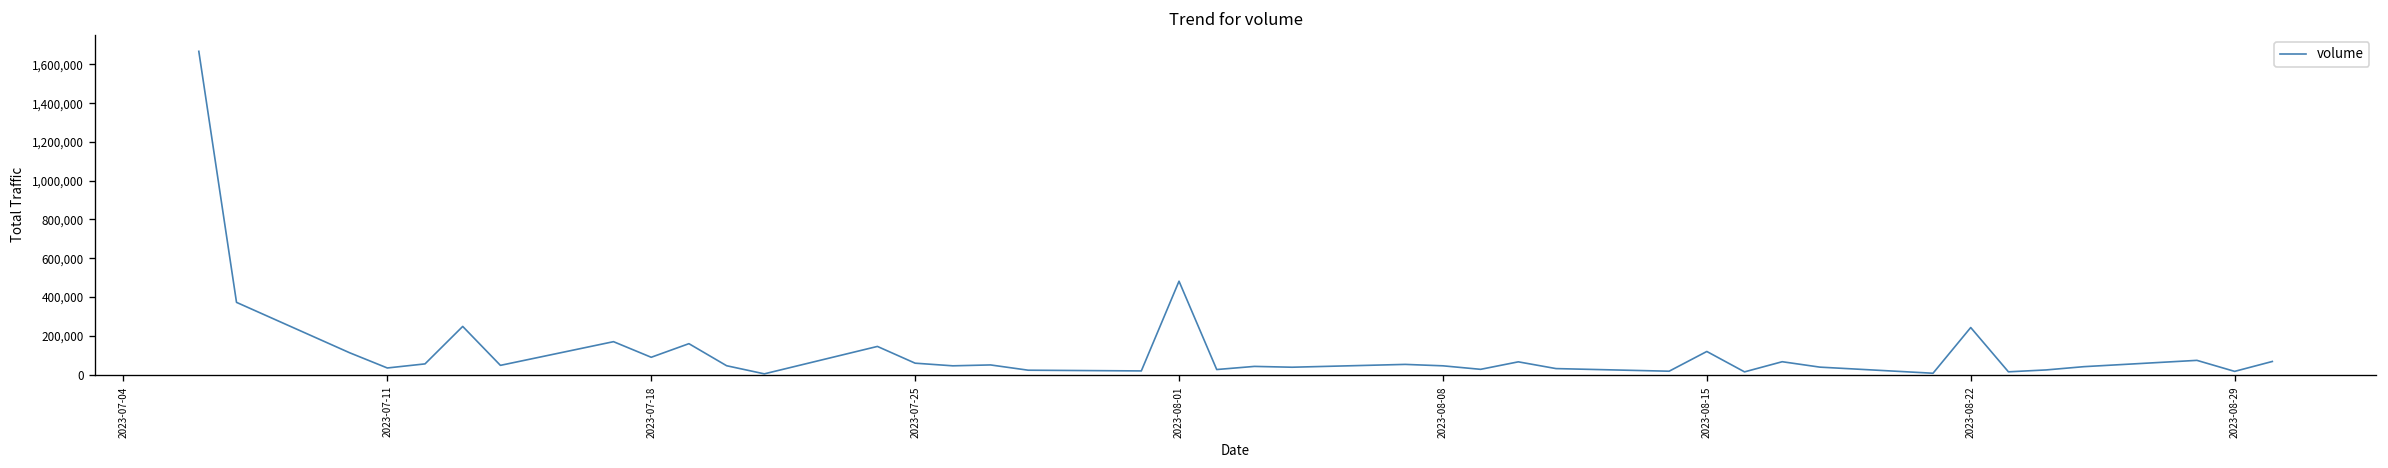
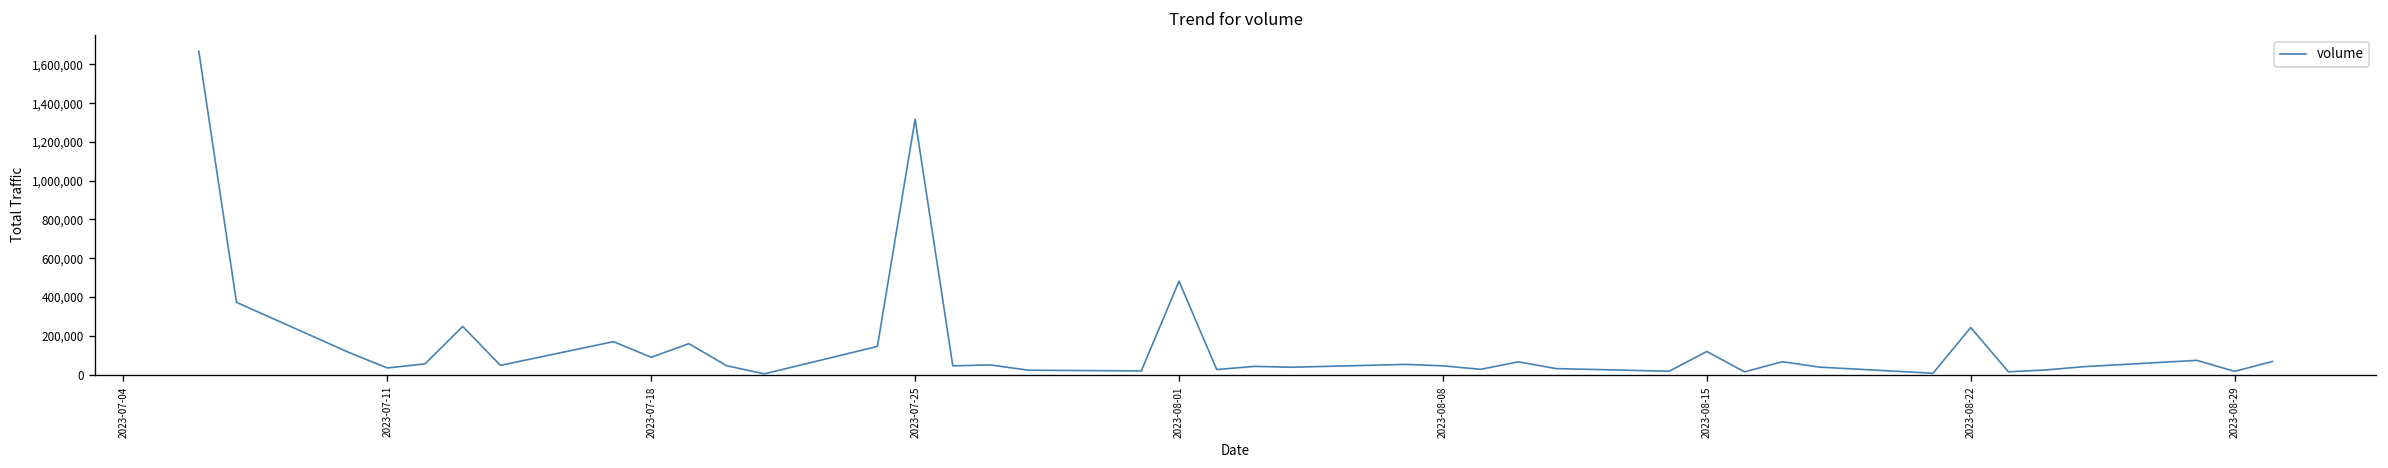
  {
    "2023-07-11": "30,000",
    "2023-07-18": "90,000",
-   "2023-07-25": "60,000",
+   "2023-07-25": "1,320,000",
    "2023-08-01": "480,000",
    "2023-08-08": "40,000",
    "2023-08-15": "120,000",
    "2023-08-22": "240,000",
    "2023-08-29": "20,000"
  }
